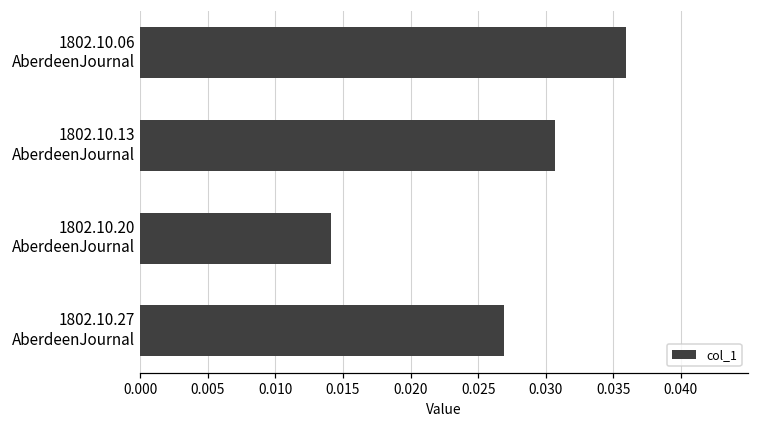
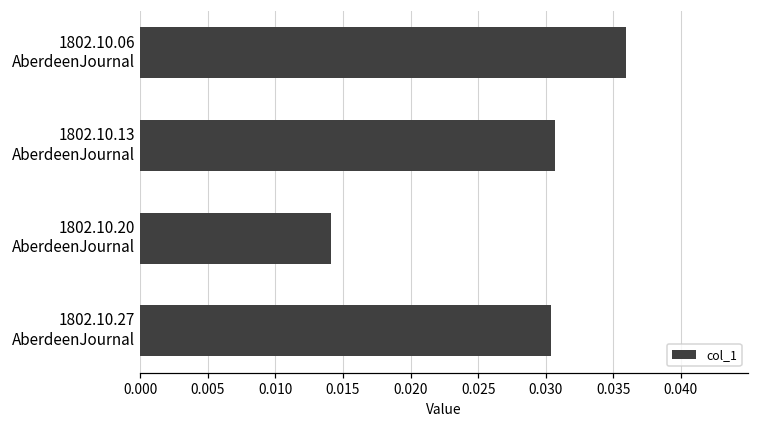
  {
    "1802.10.06 AberdeenJournal": 0.0360,
    "1802.10.13 AberdeenJournal": 0.0307,
    "1802.10.20 AberdeenJournal": 0.0141,
-   "1802.10.27 AberdeenJournal": 0.0269
+   "1802.10.27 AberdeenJournal": 0.0304
  }
